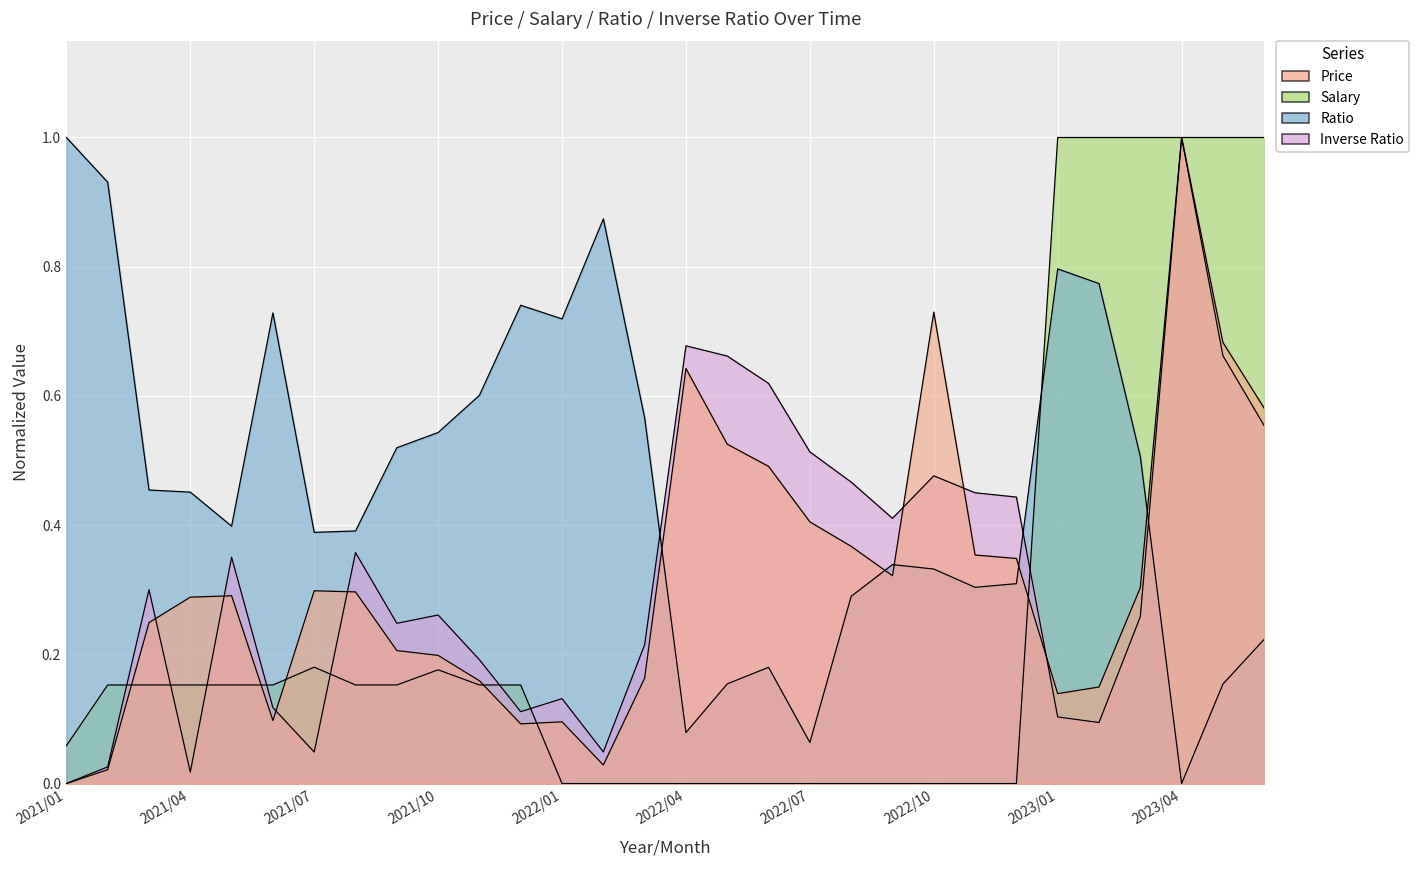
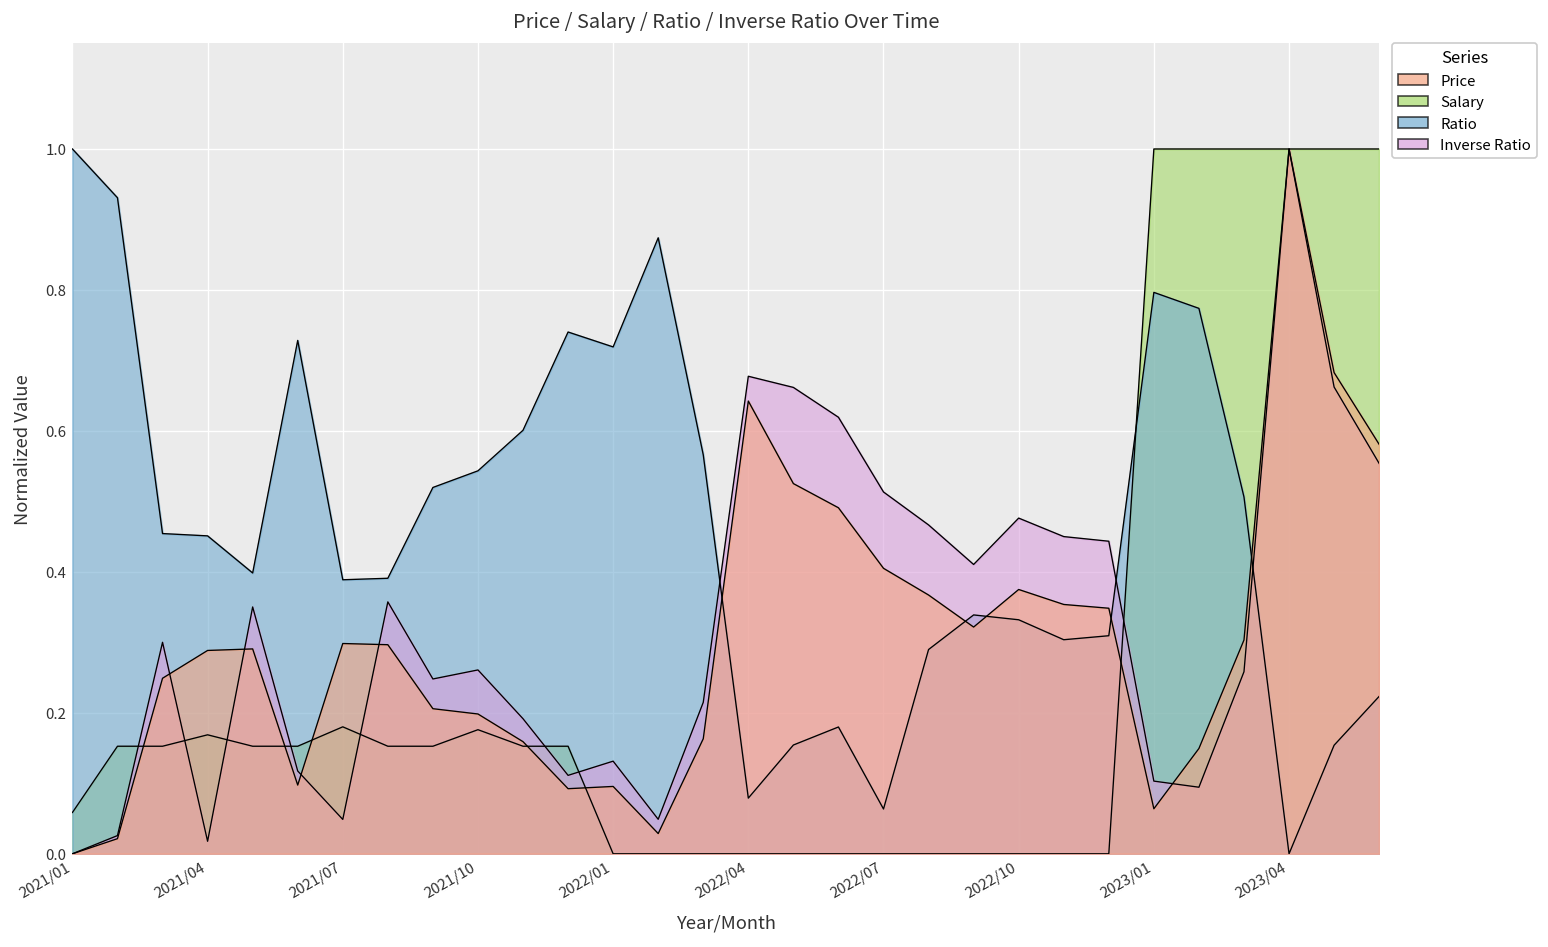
  {
    "Salary": {
      "2021/01": 0.06,
-     "2021/04": 0.15,
+     "2021/04": 0.17,
      "2021/07": 0.18,
      "2021/10": 0.18,
      "2022/01": 0.00,
      "2022/04": 0.00,
      "2022/07": 0.00,
      "2022/10": 0.00,
      "2023/01": 1.00
    },
    "Ratio": {
      "2021/01": 1.00,
      "2021/04": 0.45,
      "2021/07": 0.39,
      "2021/10": 0.54,
      "2022/01": 0.72,
      "2022/04": 0.08,
      "2022/07": 0.06,
      "2022/10": 0.33,
      "2023/01": 0.80,
      "2023/04": 0.00
    },
    "Inverse Ratio": {
      "2021/04": 0.02,
      "2021/07": 0.05,
      "2021/10": 0.26,
      "2022/01": 0.13,
      "2022/04": 0.68,
      "2022/07": 0.51,
      "2022/10": 0.48,
      "2023/01": 0.10
    },
    "Price": {
      "2021/04": 0.29,
      "2021/07": 0.30,
      "2021/10": 0.20,
      "2022/01": 0.10,
      "2022/04": 0.64,
      "2022/07": 0.41,
-     "2022/10": 0.73,
-     "2023/01": 0.14
+     "2022/10": 0.38,
+     "2023/01": 0.06
    }
  }
